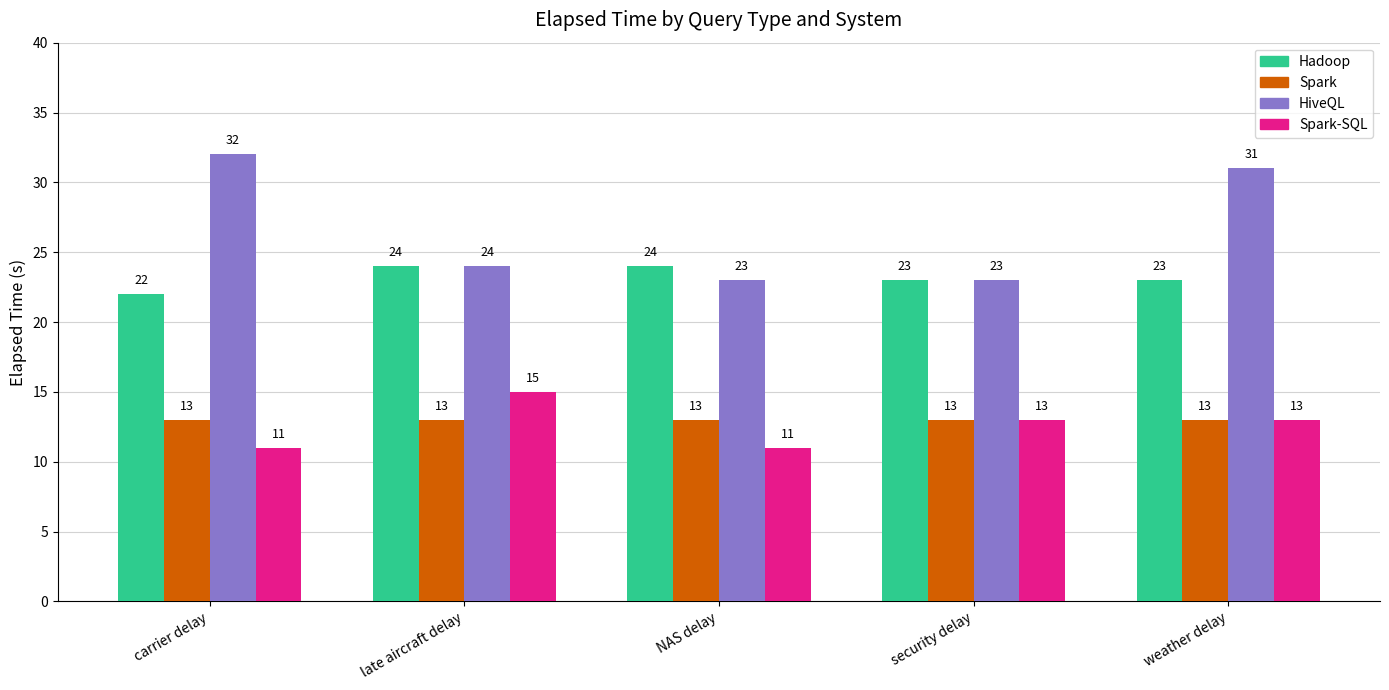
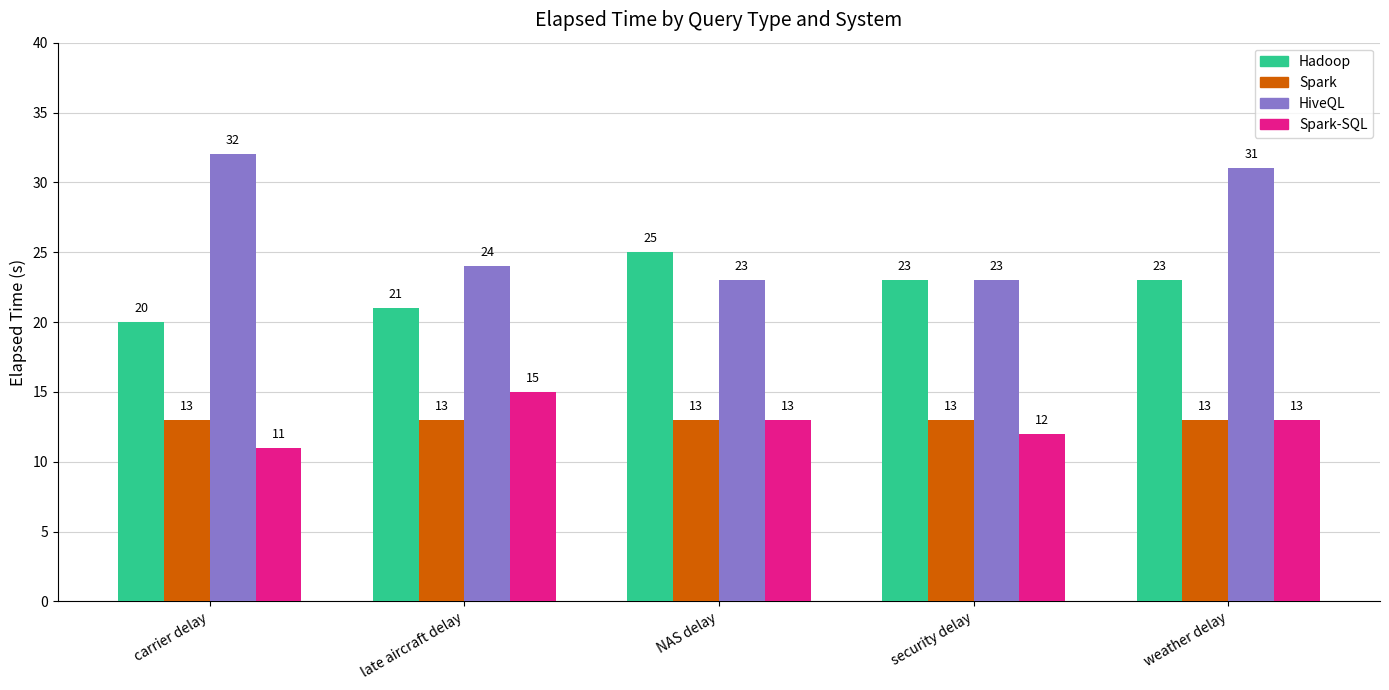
  {
    "Hadoop": {
-     "carrier delay": 22,
-     "late aircraft delay": 24,
-     "NAS delay": 24,
+     "carrier delay": 20,
+     "late aircraft delay": 21,
+     "NAS delay": 25,
      "security delay": 23,
      "weather delay": 23
    },
    "Spark": {
      "carrier delay": 13,
      "late aircraft delay": 13,
      "NAS delay": 13,
      "security delay": 13,
      "weather delay": 13
    },
    "HiveQL": {
      "carrier delay": 32,
      "late aircraft delay": 24,
      "NAS delay": 23,
      "security delay": 23,
      "weather delay": 31
    },
    "Spark-SQL": {
      "carrier delay": 11,
      "late aircraft delay": 15,
-     "NAS delay": 11,
-     "security delay": 13,
+     "NAS delay": 13,
+     "security delay": 12,
      "weather delay": 13
    }
  }
